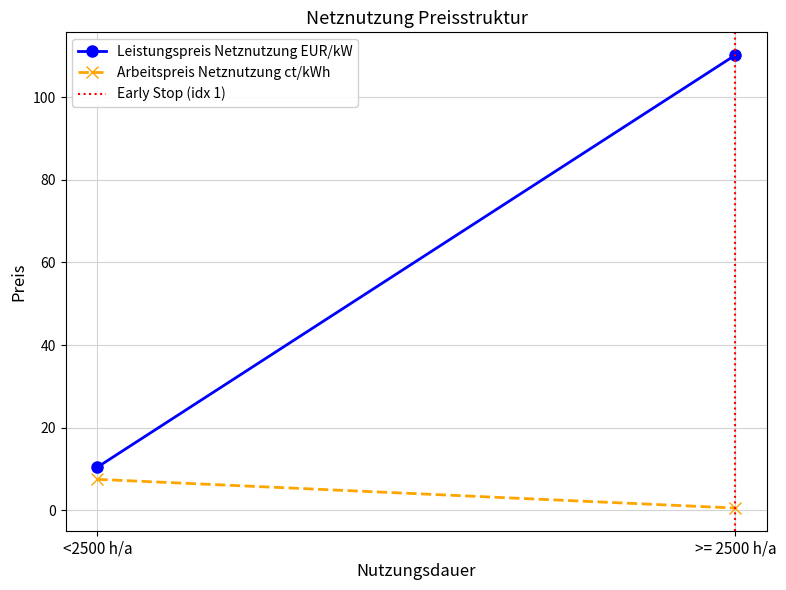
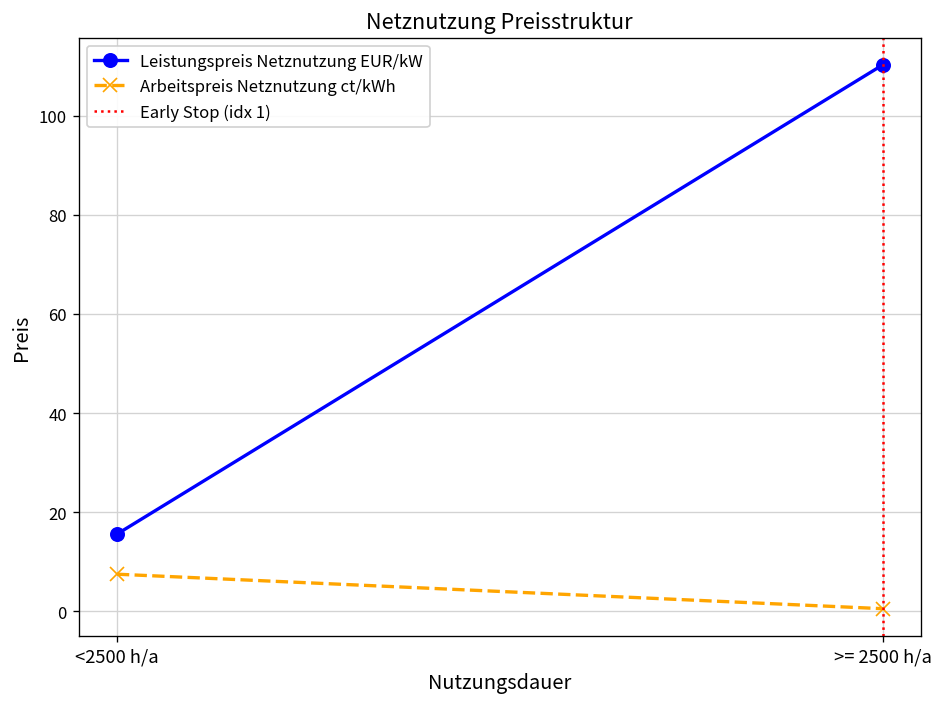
  {
    "Leistungspreis Netznutzung EUR/kW": {
-     "<2500 h/a": 10,
+     "<2500 h/a": 16,
      ">= 2500 h/a": 110
    },
    "Arbeitspreis Netznutzung ct/kWh": {
      "<2500 h/a": 7,
      ">= 2500 h/a": 1
    }
  }
